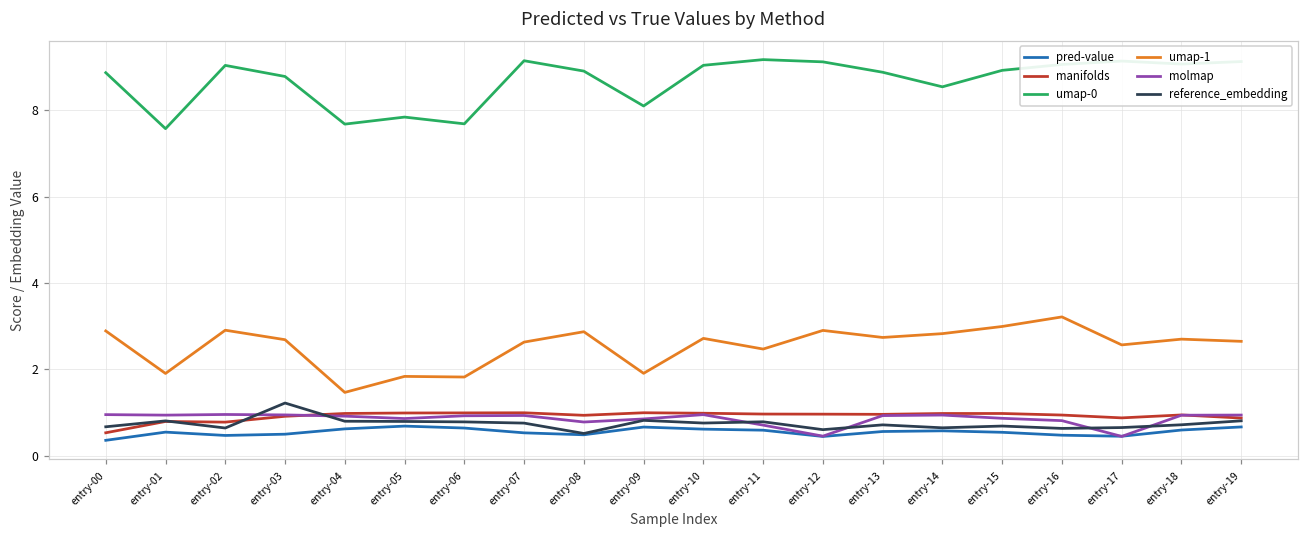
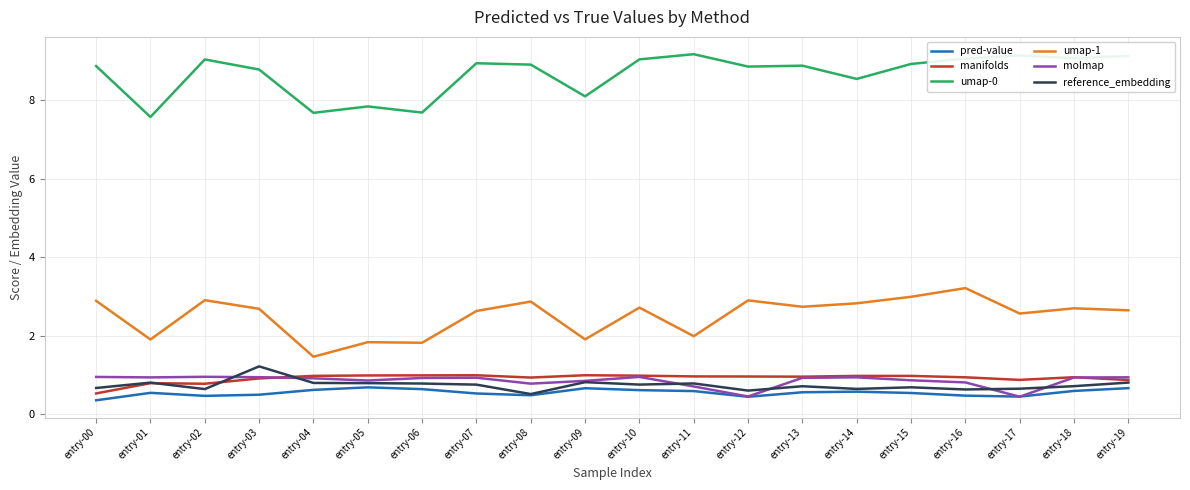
  {
    "pred-value": {
      "entry-00": 0.4,
      "entry-01": 0.5,
      "entry-02": 0.5,
      "entry-03": 0.5,
      "entry-04": 0.6,
      "entry-05": 0.7,
      "entry-06": 0.6,
      "entry-07": 0.5,
      "entry-09": 0.7,
      "entry-10": 0.6,
      "entry-11": 0.6,
      "entry-13": 0.6,
      "entry-14": 0.6,
      "entry-15": 0.5,
      "entry-16": 0.5,
      "entry-18": 0.6,
      "entry-19": 0.7
    },
    "manifolds": {
      "entry-00": 0.5,
      "entry-02": 0.8,
      "entry-05": 1.0,
      "entry-06": 1.0,
      "entry-08": 0.9,
      "entry-09": 1.0,
      "entry-11": 1.0,
      "entry-12": 1.0,
      "entry-15": 1.0,
      "entry-16": 0.9,
      "entry-17": 0.9,
      "entry-19": 0.9
    },
    "umap-0": {
      "entry-00": 8.9,
      "entry-01": 7.6,
      "entry-02": 9.0,
      "entry-03": 8.8,
      "entry-04": 7.7,
      "entry-05": 7.8,
      "entry-06": 7.7,
-     "entry-07": 9.1,
+     "entry-07": 8.9,
      "entry-08": 8.9,
      "entry-09": 8.1,
      "entry-10": 9.0,
      "entry-11": 9.2,
-     "entry-12": 9.1,
+     "entry-12": 8.9,
      "entry-13": 8.9,
      "entry-14": 8.5,
      "entry-15": 8.9
    },
    "umap-1": {
      "entry-00": 2.9,
      "entry-01": 1.9,
      "entry-02": 2.9,
      "entry-03": 2.7,
      "entry-04": 1.5,
      "entry-05": 1.8,
      "entry-06": 1.8,
      "entry-07": 2.6,
      "entry-08": 2.9,
      "entry-09": 1.9,
      "entry-10": 2.7,
-     "entry-11": 2.5,
+     "entry-11": 2.0,
      "entry-12": 2.9,
      "entry-13": 2.7,
      "entry-14": 2.8,
      "entry-15": 3.0,
      "entry-16": 3.2,
      "entry-17": 2.6,
      "entry-18": 2.7,
      "entry-19": 2.6
    },
    "molmap": {
      "entry-00": 1.0,
      "entry-01": 0.9,
      "entry-02": 1.0,
      "entry-05": 0.9,
      "entry-06": 0.9,
      "entry-08": 0.8,
      "entry-11": 0.7,
      "entry-15": 0.9,
      "entry-16": 0.8,
      "entry-19": 0.9
    },
    "reference_embedding": {
      "entry-00": 0.7,
      "entry-02": 0.6,
      "entry-03": 1.2,
      "entry-04": 0.8,
      "entry-05": 0.8,
      "entry-06": 0.8,
      "entry-07": 0.8,
      "entry-10": 0.8,
      "entry-11": 0.8,
      "entry-12": 0.6,
      "entry-13": 0.7,
      "entry-14": 0.6,
      "entry-15": 0.7,
      "entry-16": 0.6,
      "entry-17": 0.7,
      "entry-18": 0.7,
      "entry-19": 0.8
    }
  }
